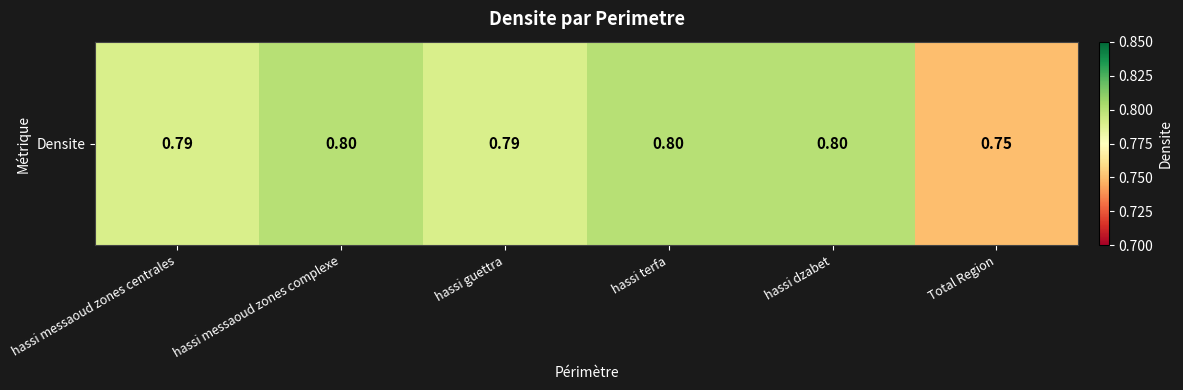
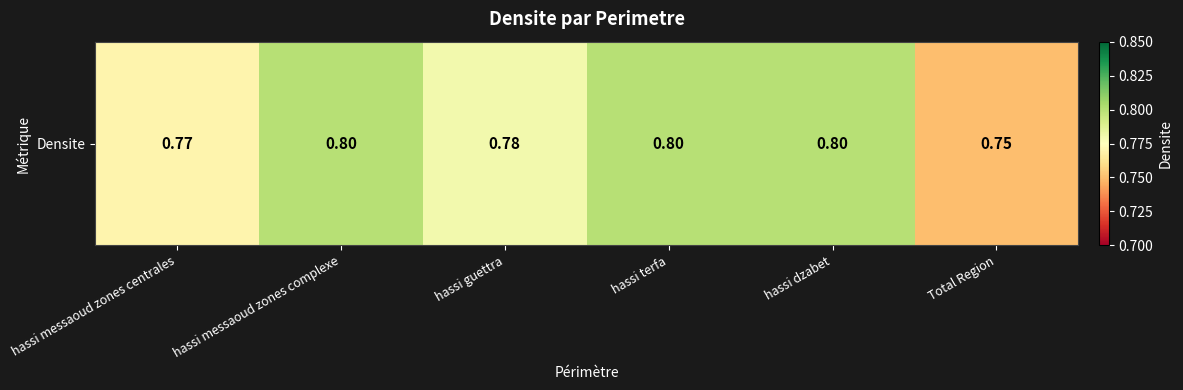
  {
    "Densite": {
-     "hassi messaoud zones centrales": 0.79,
+     "hassi messaoud zones centrales": 0.77,
      "hassi messaoud zones complexe": 0.80,
-     "hassi guettra": 0.79,
+     "hassi guettra": 0.78,
      "hassi terfa": 0.80,
      "hassi dzabet": 0.80,
      "Total Region": 0.75
    }
  }
